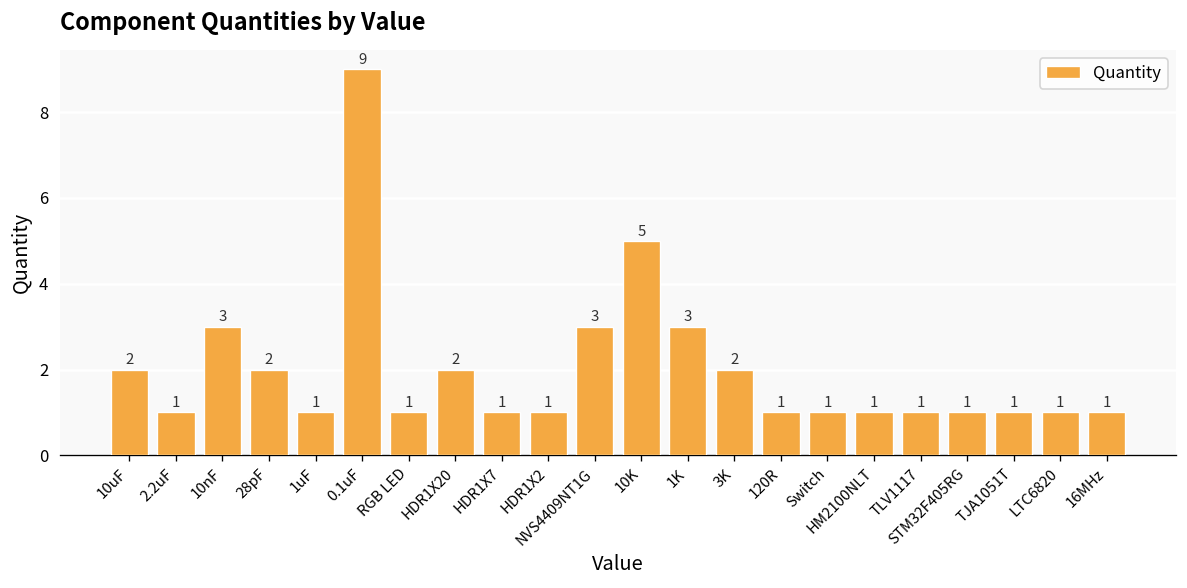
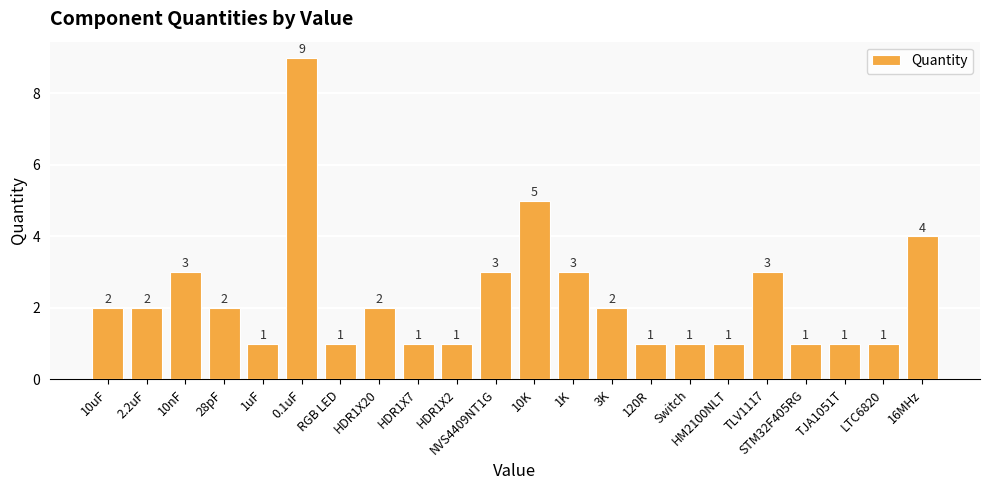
  {
    "10uF": 2,
-   "2.2uF": 1,
+   "2.2uF": 2,
    "10nF": 3,
    "28pF": 2,
    "1uF": 1,
    "0.1uF": 9,
    "RGB LED": 1,
    "HDR1X20": 2,
    "HDR1X7": 1,
    "HDR1X2": 1,
    "NVS4409NT1G": 3,
    "10K": 5,
    "1K": 3,
    "3K": 2,
    "120R": 1,
    "Switch": 1,
    "HM2100NLT": 1,
-   "TLV1117": 1,
+   "TLV1117": 3,
    "STM32F405RG": 1,
    "TJA1051T": 1,
    "LTC6820": 1,
-   "16MHz": 1
+   "16MHz": 4
  }
